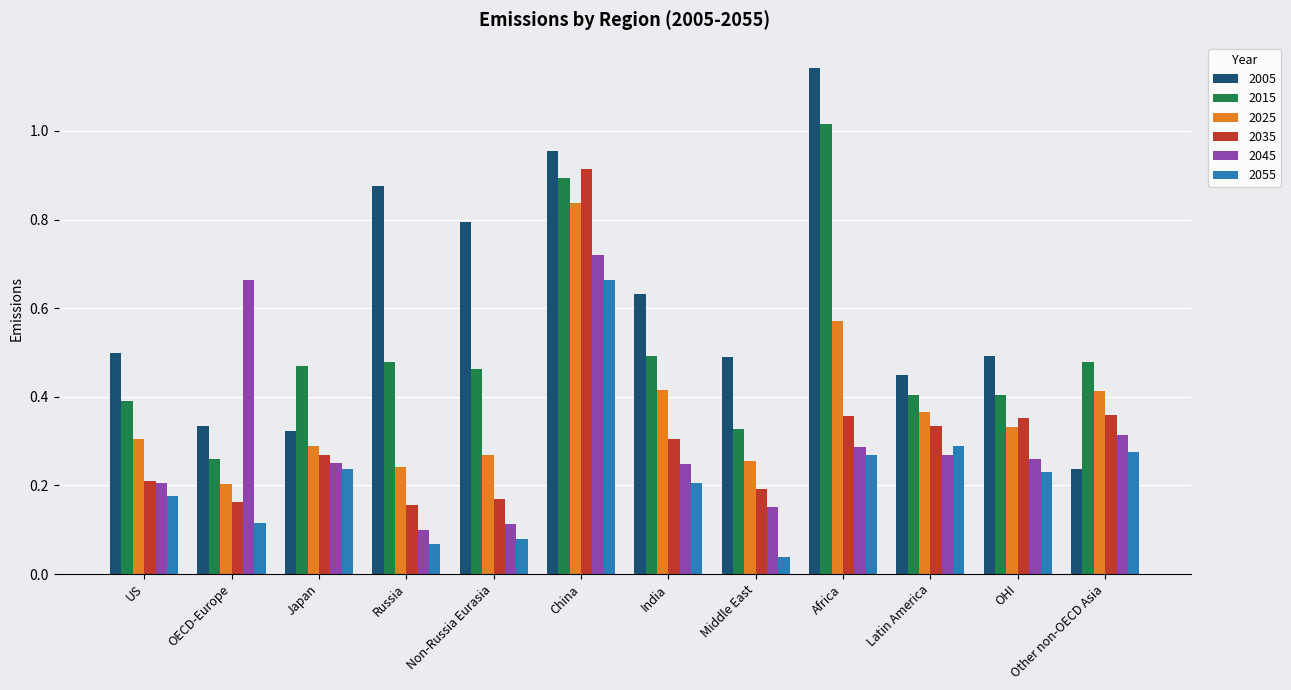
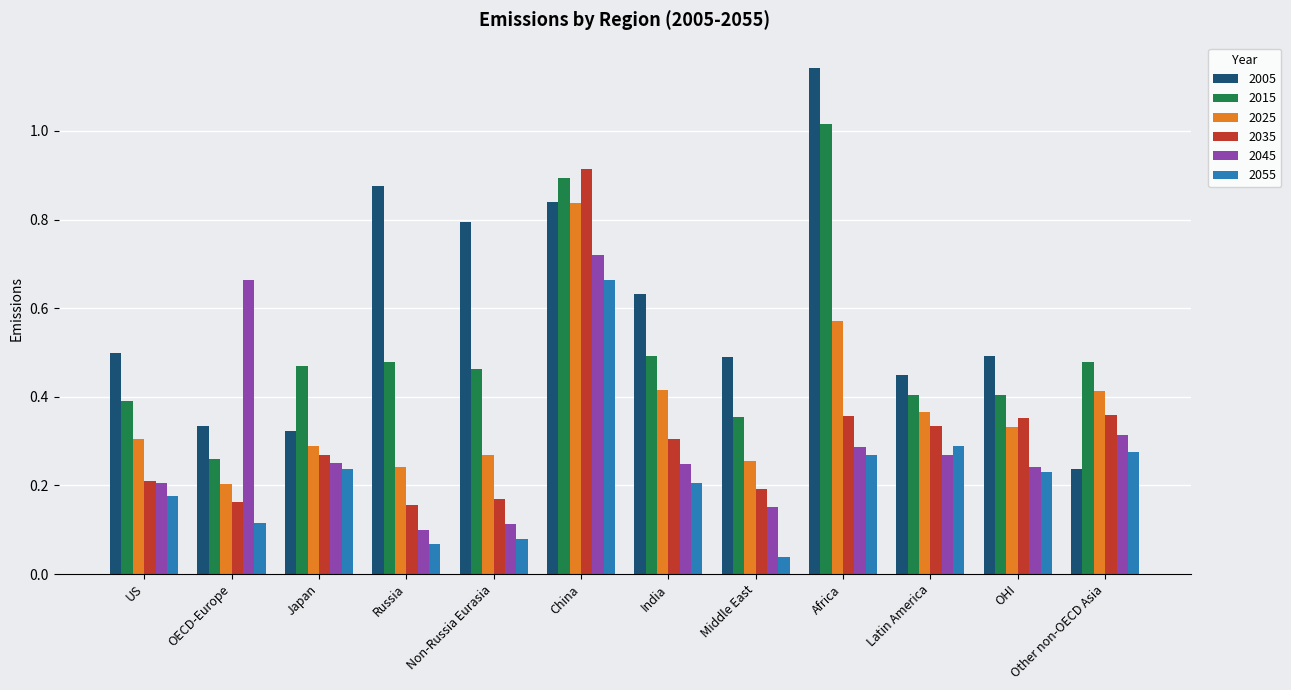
  {
    "2005": {
      "US": 0.50,
      "OECD-Europe": 0.33,
      "Japan": 0.32,
      "Russia": 0.87,
      "Non-Russia Eurasia": 0.79,
-     "China": 0.95,
+     "China": 0.84,
      "India": 0.63,
      "Middle East": 0.49,
      "Africa": 1.14,
      "Latin America": 0.45,
      "OHI": 0.49,
      "Other non-OECD Asia": 0.24
    },
    "2015": {
      "US": 0.39,
      "OECD-Europe": 0.26,
      "Japan": 0.47,
      "Russia": 0.48,
      "Non-Russia Eurasia": 0.46,
      "China": 0.89,
      "India": 0.49,
-     "Middle East": 0.33,
+     "Middle East": 0.35,
      "Africa": 1.02,
      "Latin America": 0.40,
      "OHI": 0.40,
      "Other non-OECD Asia": 0.48
    },
    "2025": {
      "US": 0.31,
      "OECD-Europe": 0.20,
      "Japan": 0.29,
      "Russia": 0.24,
      "Non-Russia Eurasia": 0.27,
      "China": 0.84,
      "India": 0.41,
      "Middle East": 0.26,
      "Africa": 0.57,
      "Latin America": 0.36,
      "OHI": 0.33,
      "Other non-OECD Asia": 0.41
    },
    "2035": {
      "US": 0.21,
      "OECD-Europe": 0.16,
      "Japan": 0.27,
      "Russia": 0.16,
      "Non-Russia Eurasia": 0.17,
      "China": 0.91,
      "India": 0.31,
      "Middle East": 0.19,
      "Africa": 0.36,
      "Latin America": 0.33,
      "OHI": 0.35,
      "Other non-OECD Asia": 0.36
    },
    "2045": {
      "US": 0.21,
      "OECD-Europe": 0.66,
      "Japan": 0.25,
      "Russia": 0.10,
      "Non-Russia Eurasia": 0.11,
      "China": 0.72,
      "India": 0.25,
      "Middle East": 0.15,
      "Africa": 0.29,
      "Latin America": 0.27,
-     "OHI": 0.26,
+     "OHI": 0.24,
      "Other non-OECD Asia": 0.31
    },
    "2055": {
      "US": 0.18,
      "OECD-Europe": 0.11,
      "Japan": 0.24,
      "Russia": 0.07,
      "Non-Russia Eurasia": 0.08,
      "China": 0.66,
      "India": 0.21,
      "Middle East": 0.04,
      "Africa": 0.27,
      "Latin America": 0.29,
      "OHI": 0.23,
      "Other non-OECD Asia": 0.28
    }
  }
